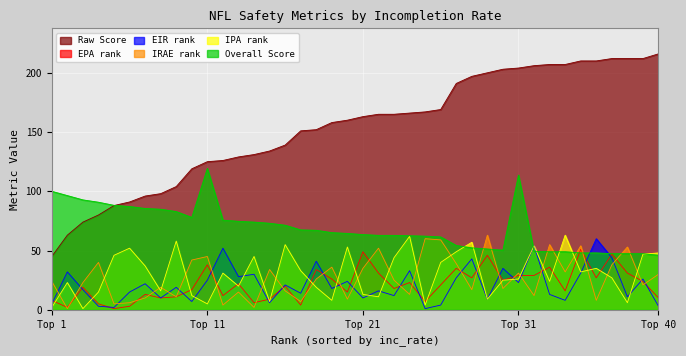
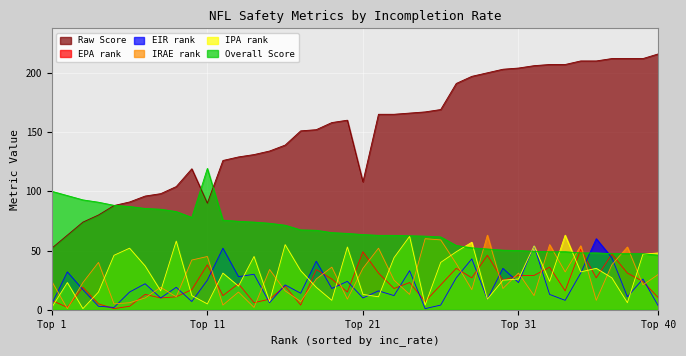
  {
    "Raw Score": {
-     "Top 1": 45,
-     "Top 11": 125,
-     "Top 21": 163,
+     "Top 1": 52,
+     "Top 11": 90,
+     "Top 21": 108,
      "Top 31": 204,
      "Top 40": 216
    },
    "EPA rank": {
      "Top 1": 8,
      "Top 11": 38,
      "Top 21": 49,
      "Top 40": 10
    },
    "EIR rank": {
      "Top 1": 5,
      "Top 11": 25,
      "Top 21": 10,
      "Top 31": 23,
      "Top 40": 3
    },
    "IRAE rank": {
      "Top 1": 24,
      "Top 11": 45,
      "Top 21": 35,
      "Top 40": 30
    },
    "IPA rank": {
      "Top 1": 2,
      "Top 11": 5,
      "Top 21": 13,
      "Top 31": 26
    },
    "Overall Score": {
      "Top 1": 100,
      "Top 11": 119,
      "Top 21": 63,
-     "Top 31": 114
+     "Top 31": 50
    }
  }
